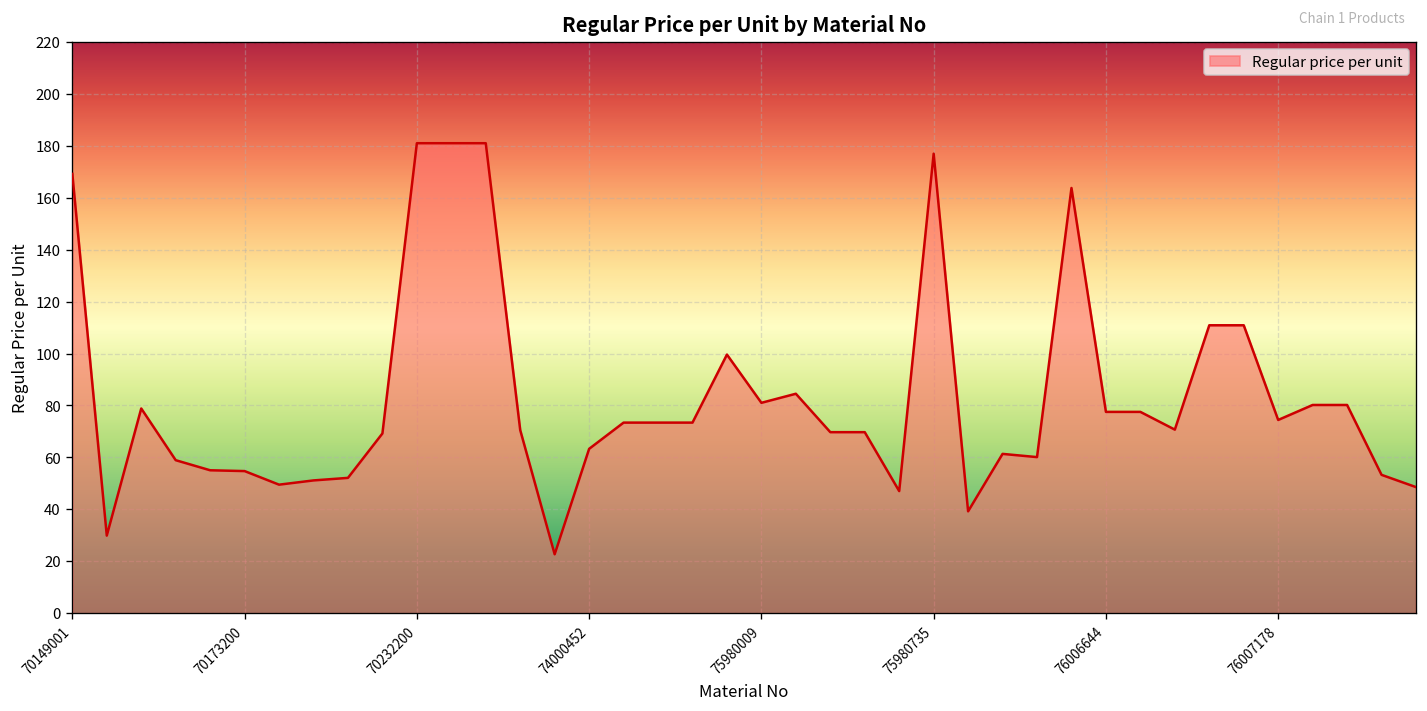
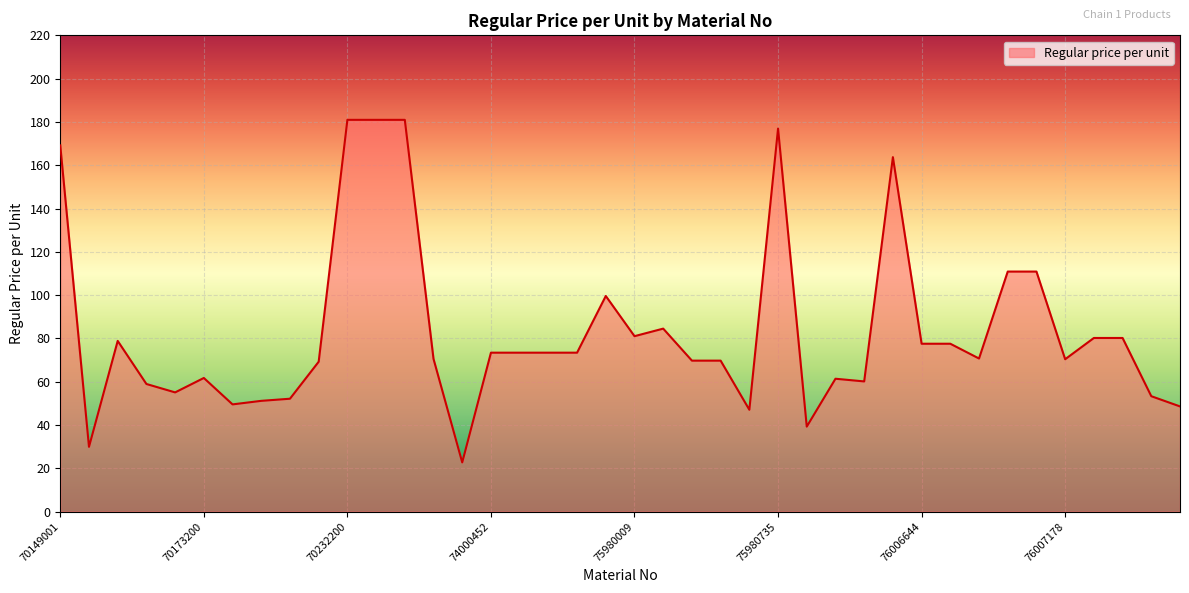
  {
    "70149001": 169,
-   "70173200": 55,
+   "70173200": 62,
    "70232200": 181,
-   "74000452": 63,
+   "74000452": 73,
    "75980009": 81,
    "75980735": 177,
    "76006644": 78,
-   "76007178": 74
+   "76007178": 70
  }
